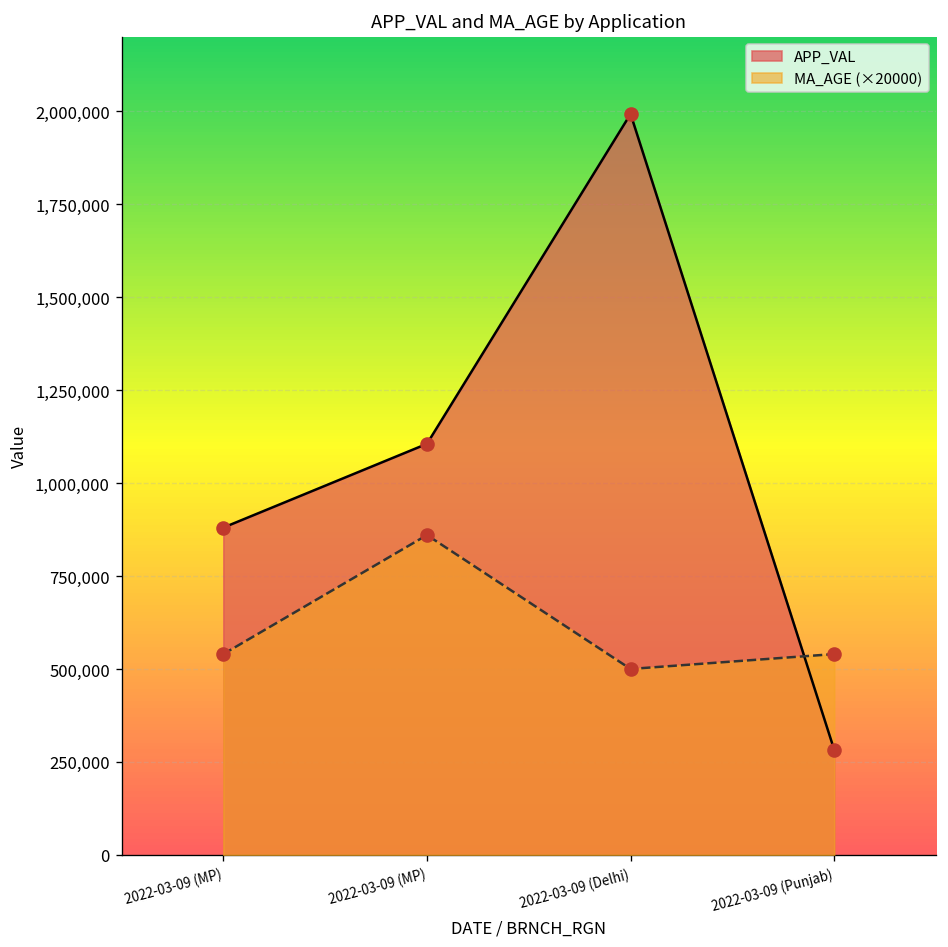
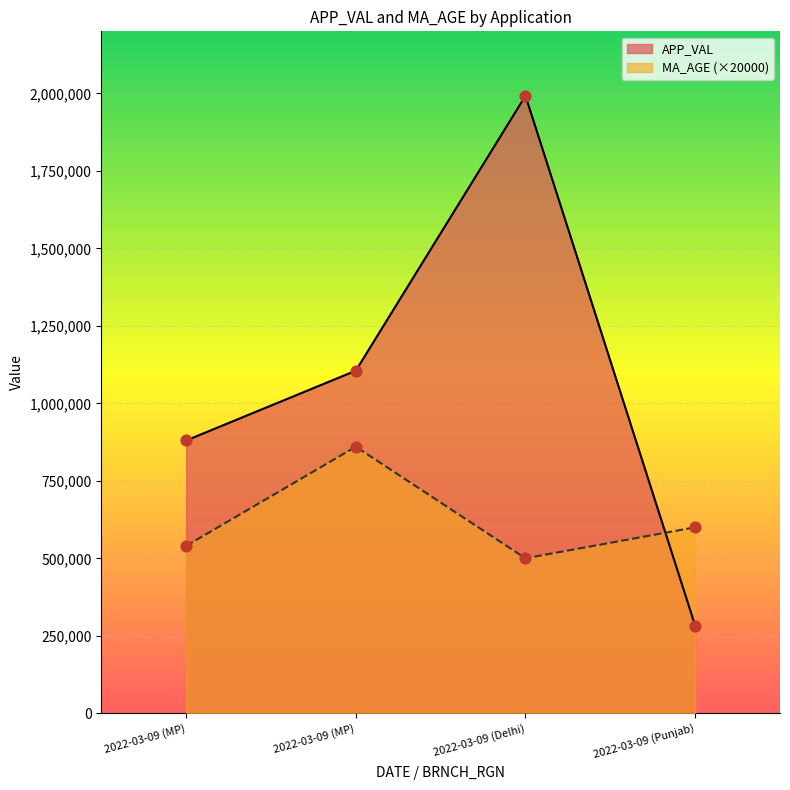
  {
    "APP_VAL": {
      "2022-03-09 (Delhi)": "1,990,000",
      "2022-03-09 (Punjab)": "280,000"
    },
    "MA_AGE (×20000)": {
      "2022-03-09 (Delhi)": "500,000",
-     "2022-03-09 (Punjab)": "540,000"
+     "2022-03-09 (Punjab)": "600,000"
    }
  }
